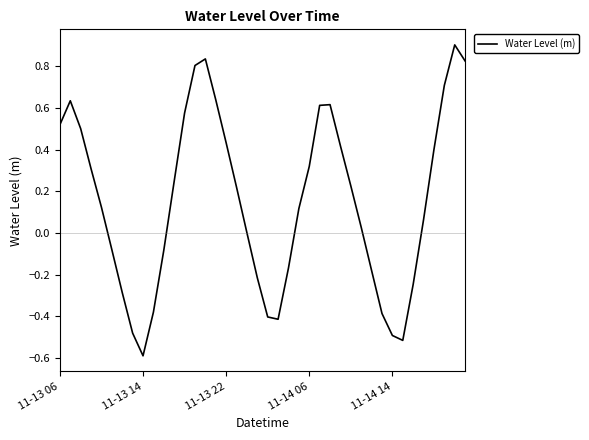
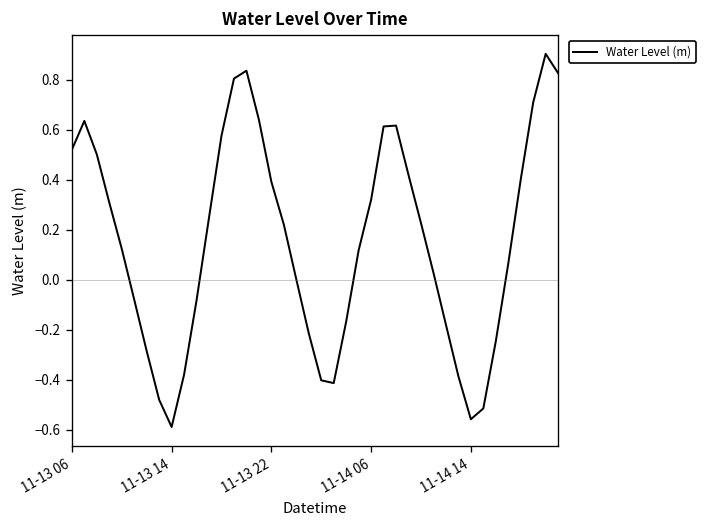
  {
    "11-13 06": 0.52,
    "11-13 14": -0.59,
-   "11-13 22": 0.43,
+   "11-13 22": 0.39,
    "11-14 06": 0.32,
-   "11-14 14": -0.49
+   "11-14 14": -0.56
  }
